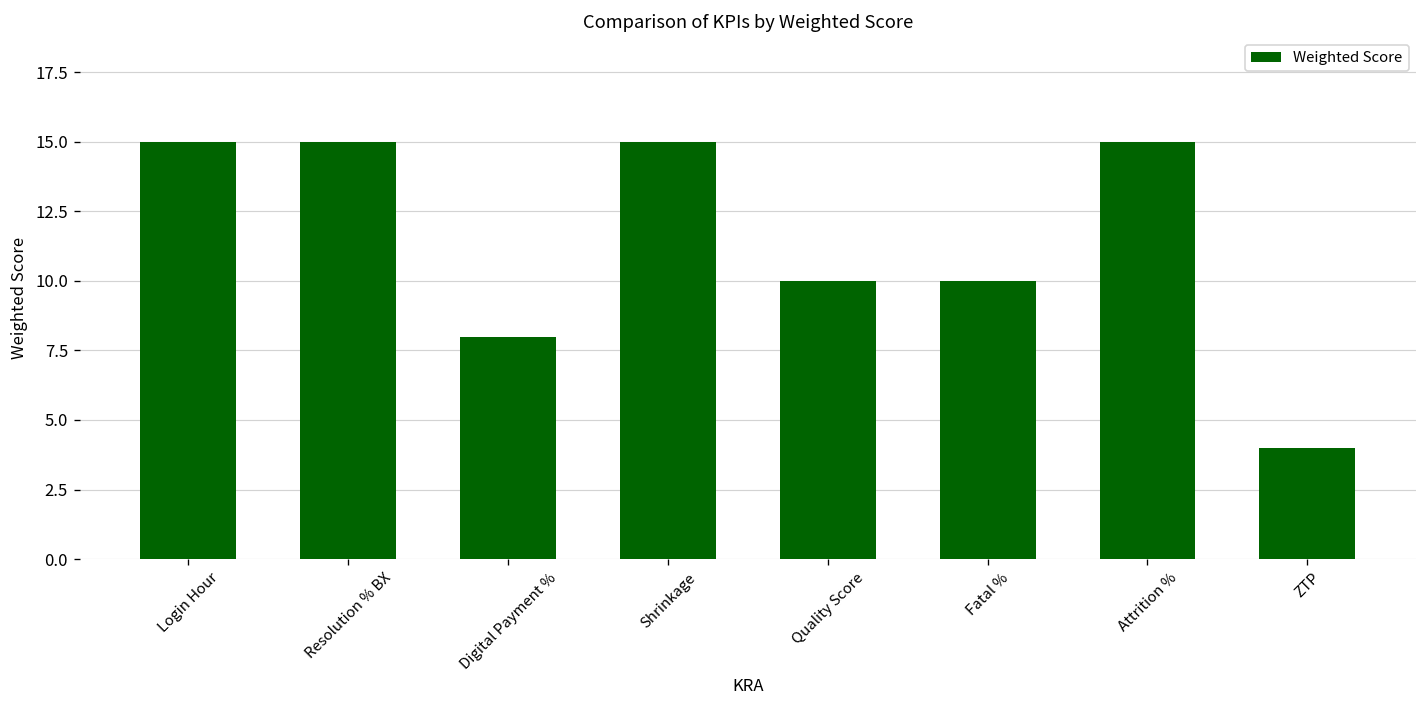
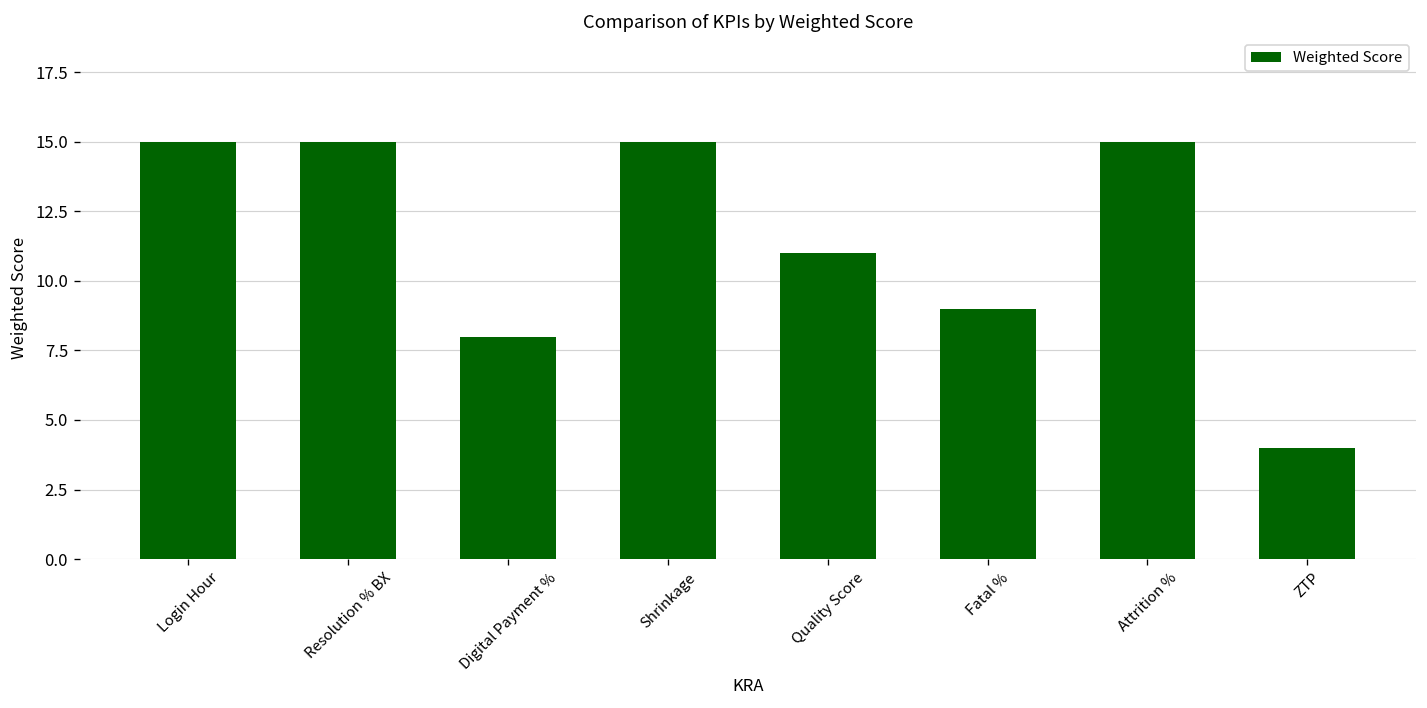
  {
    "Login Hour": 15,
    "Resolution % BX": 15,
    "Digital Payment %": 8,
    "Shrinkage": 15,
-   "Quality Score": 10,
-   "Fatal %": 10,
+   "Quality Score": 11,
+   "Fatal %": 9,
    "Attrition %": 15,
    "ZTP": 4
  }
